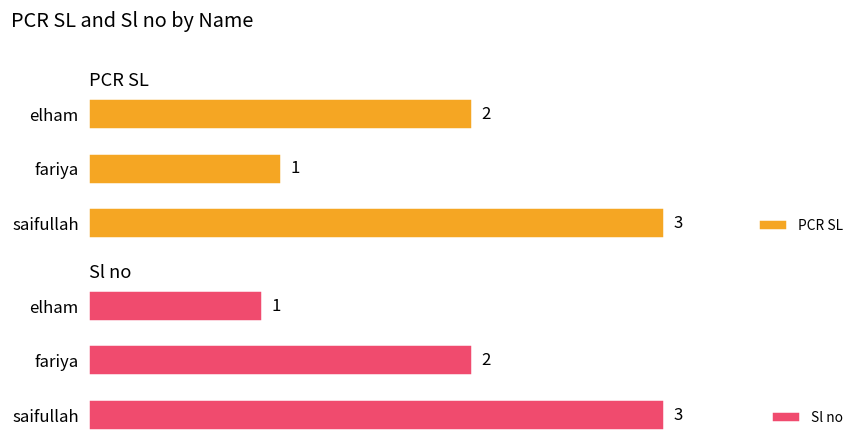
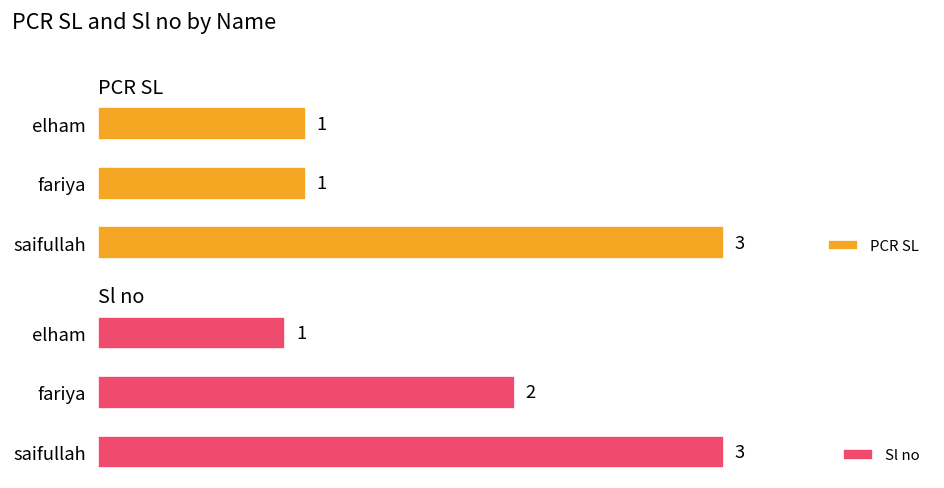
  {
    "PCR SL": {
-     "elham": 2,
+     "elham": 1,
      "fariya": 1,
      "saifullah": 3
    },
    "Sl no": {
      "elham": 1,
      "fariya": 2,
      "saifullah": 3
    }
  }
